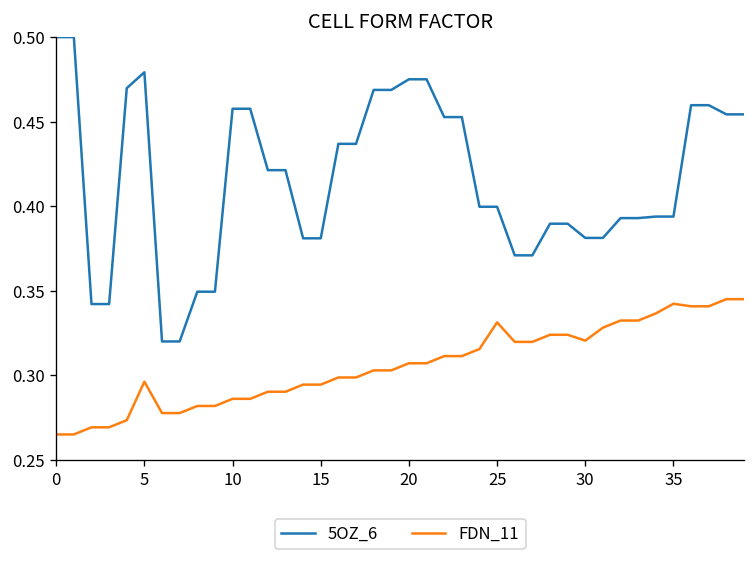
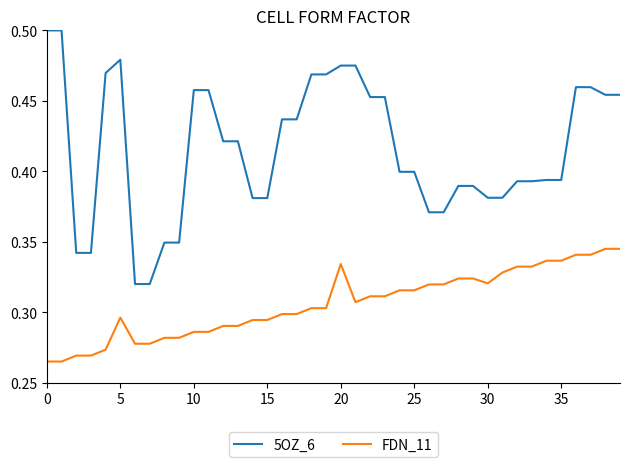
  {
    "5OZ_6": {
      "0": 0.500,
      "5": 0.479,
      "10": 0.458,
      "15": 0.381,
      "20": 0.475,
      "25": 0.400,
      "30": 0.381,
      "35": 0.394
    },
    "FDN_11": {
      "0": 0.265,
      "5": 0.296,
      "10": 0.286,
      "15": 0.294,
-     "20": 0.307,
-     "25": 0.331,
+     "20": 0.334,
+     "25": 0.316,
      "30": 0.320,
-     "35": 0.342
+     "35": 0.337
    }
  }
